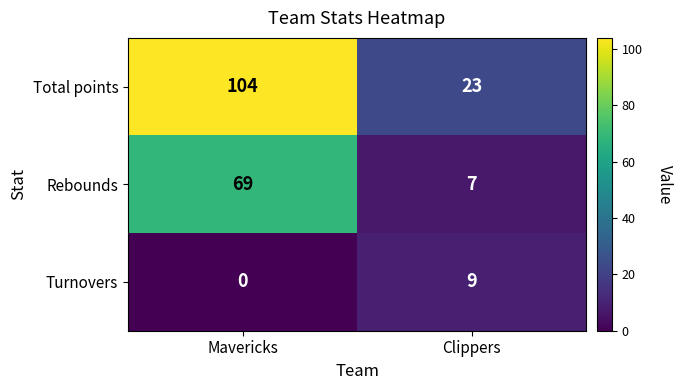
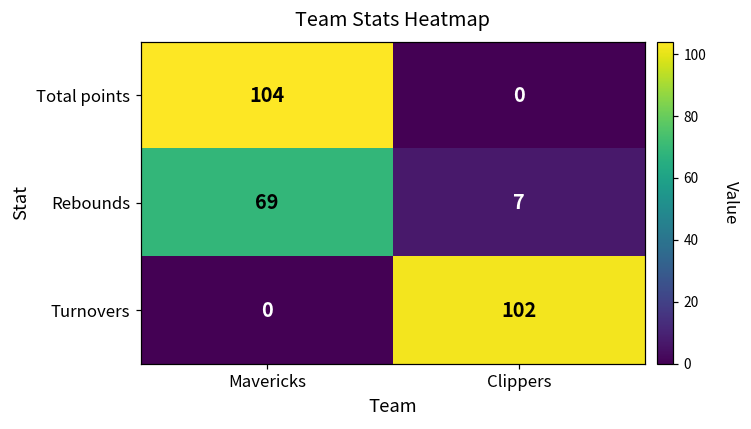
  {
    "Total points": {
      "Mavericks": 104,
-     "Clippers": 23
+     "Clippers": 0
    },
    "Rebounds": {
      "Mavericks": 69,
      "Clippers": 7
    },
    "Turnovers": {
      "Mavericks": 0,
-     "Clippers": 9
+     "Clippers": 102
    }
  }
